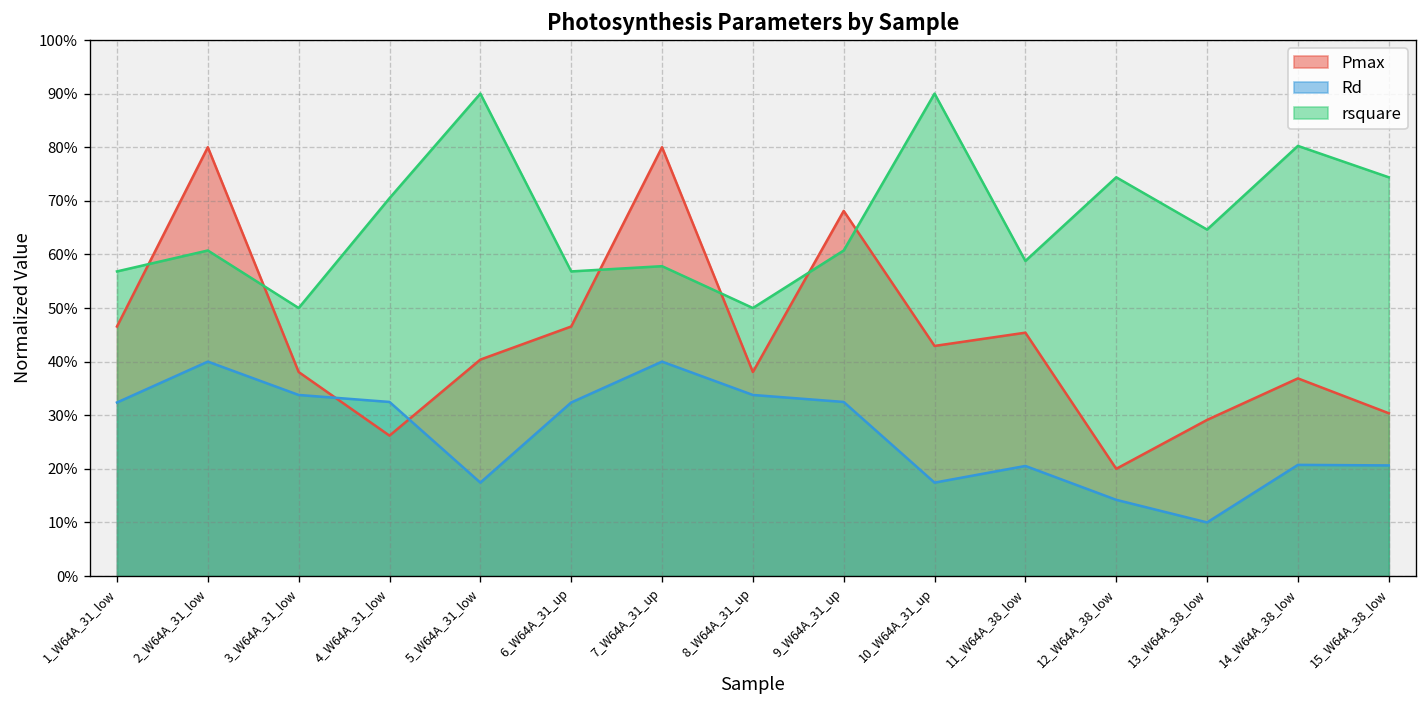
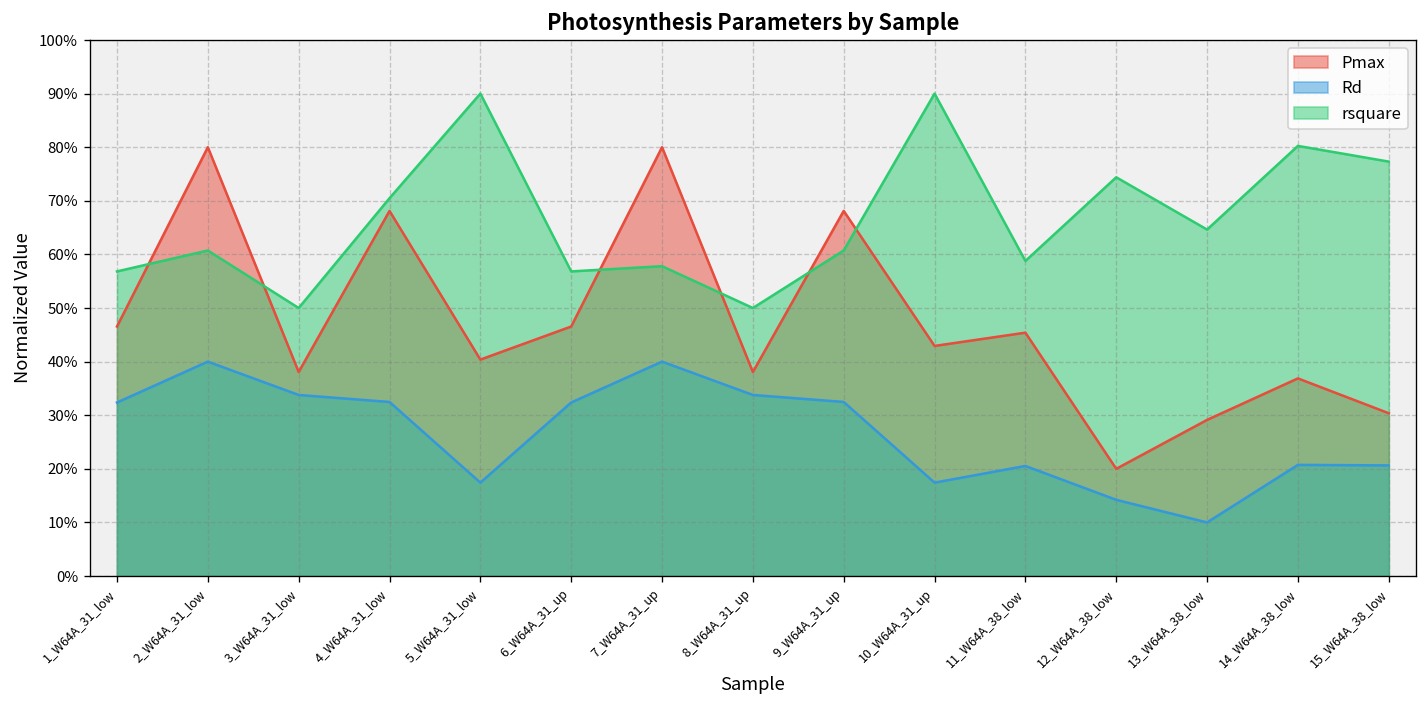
  {
    "Pmax": {
      "1_W64A_31_low": "47%",
      "2_W64A_31_low": "80%",
      "3_W64A_31_low": "38%",
-     "4_W64A_31_low": "26%",
+     "4_W64A_31_low": "68%",
      "5_W64A_31_low": "40%",
      "6_W64A_31_up": "47%",
      "7_W64A_31_up": "80%",
      "8_W64A_31_up": "38%",
      "9_W64A_31_up": "68%",
      "10_W64A_31_up": "43%",
      "11_W64A_38_low": "45%",
      "12_W64A_38_low": "20%",
      "13_W64A_38_low": "29%",
      "14_W64A_38_low": "37%",
      "15_W64A_38_low": "30%"
    },
    "Rd": {
      "1_W64A_31_low": "32%",
      "2_W64A_31_low": "40%",
      "3_W64A_31_low": "34%",
      "4_W64A_31_low": "32%",
      "5_W64A_31_low": "17%",
      "6_W64A_31_up": "32%",
      "7_W64A_31_up": "40%",
      "8_W64A_31_up": "34%",
      "9_W64A_31_up": "32%",
      "10_W64A_31_up": "17%",
      "11_W64A_38_low": "21%",
      "12_W64A_38_low": "14%",
      "13_W64A_38_low": "10%",
      "14_W64A_38_low": "21%",
      "15_W64A_38_low": "21%"
    },
    "rsquare": {
      "1_W64A_31_low": "57%",
      "2_W64A_31_low": "61%",
      "3_W64A_31_low": "50%",
      "4_W64A_31_low": "70%",
      "5_W64A_31_low": "90%",
      "6_W64A_31_up": "57%",
      "7_W64A_31_up": "58%",
      "8_W64A_31_up": "50%",
      "9_W64A_31_up": "61%",
      "10_W64A_31_up": "90%",
      "11_W64A_38_low": "59%",
      "12_W64A_38_low": "74%",
      "13_W64A_38_low": "65%",
      "14_W64A_38_low": "80%",
-     "15_W64A_38_low": "74%"
+     "15_W64A_38_low": "77%"
    }
  }
